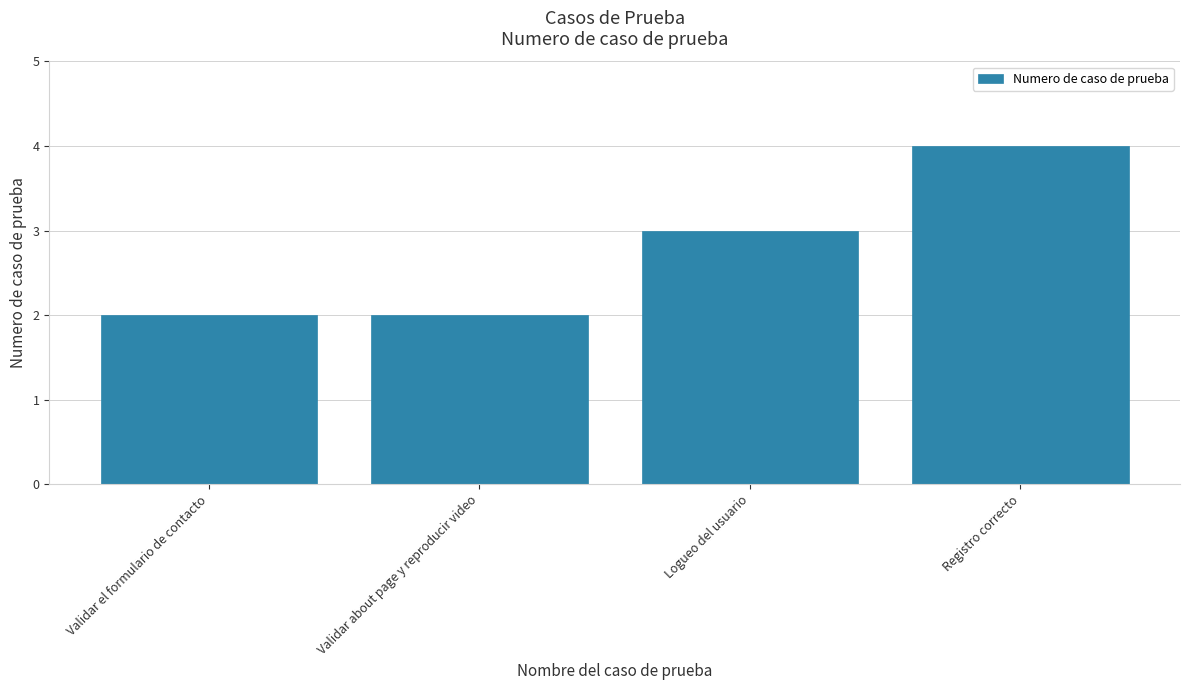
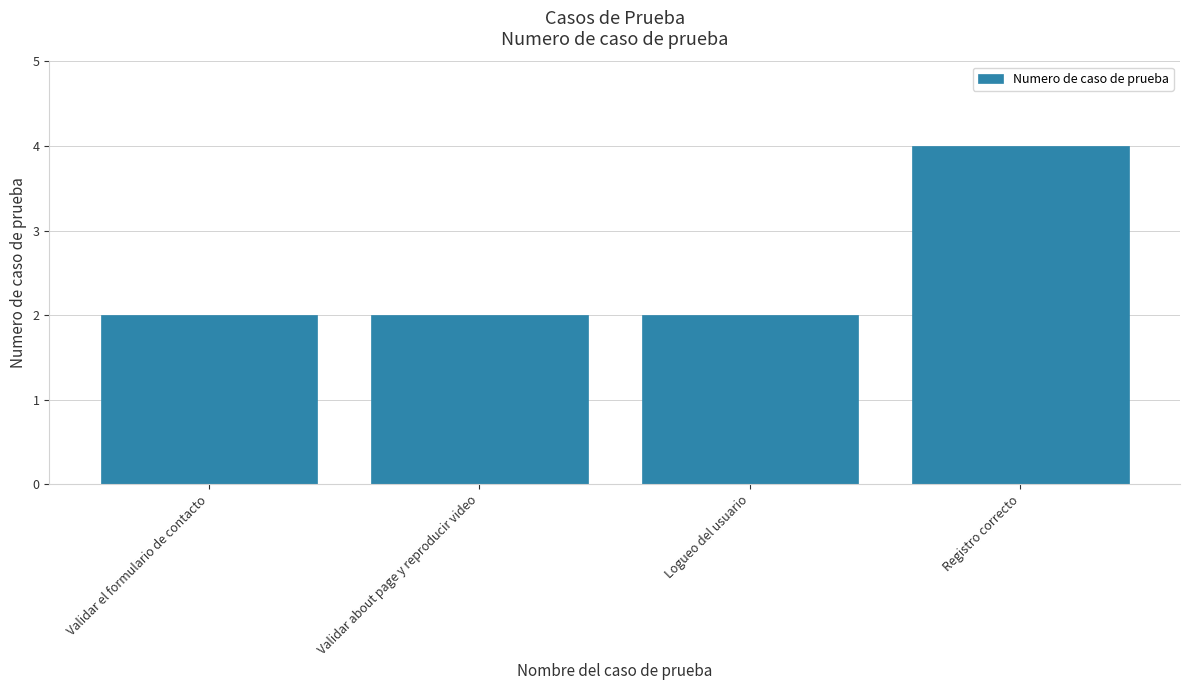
  {
    "Validar el formulario de contacto": 2,
    "Validar about page y reproducir video": 2,
-   "Logueo del usuario": 3,
+   "Logueo del usuario": 2,
    "Registro correcto": 4
  }
